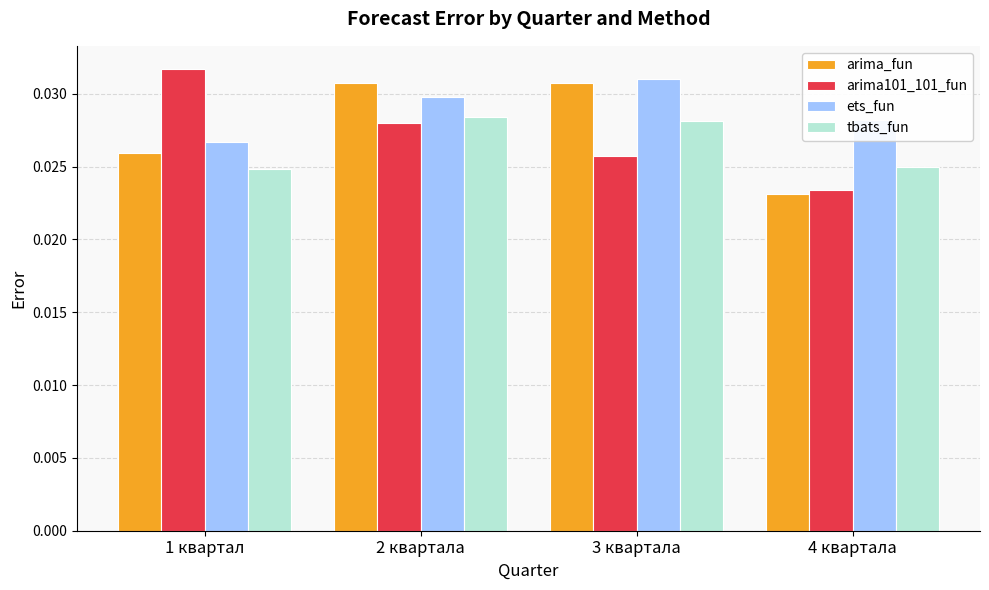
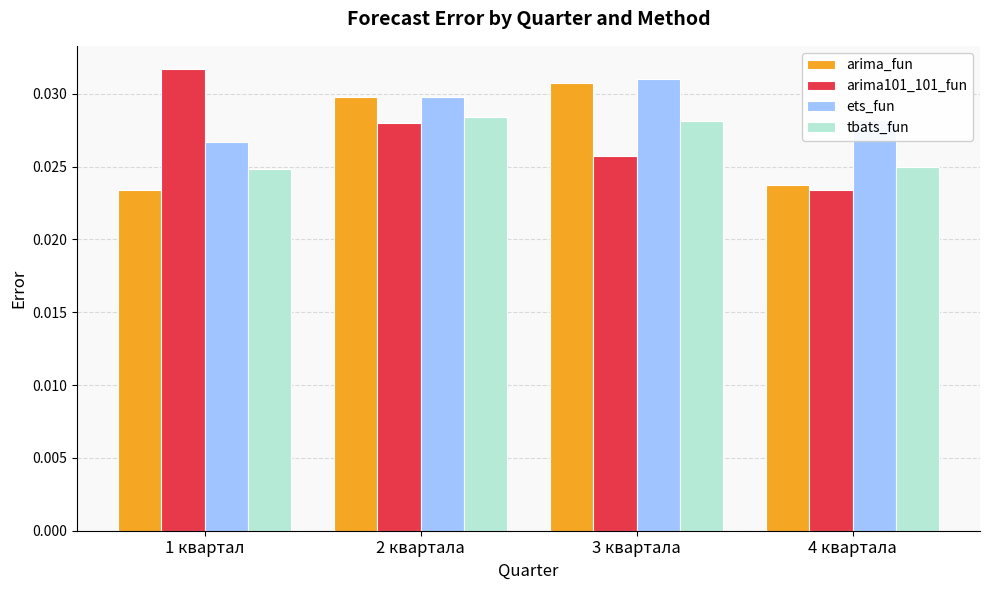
  {
    "arima_fun": {
-     "1 квартал": 0.0259,
-     "2 квартала": 0.0307,
+     "1 квартал": 0.0234,
+     "2 квартала": 0.0298,
      "3 квартала": 0.0307,
-     "4 квартала": 0.0231
+     "4 квартала": 0.0237
    },
    "arima101_101_fun": {
      "1 квартал": 0.0317,
      "2 квартала": 0.0280,
      "3 квартала": 0.0257,
      "4 квартала": 0.0234
    }
  }
